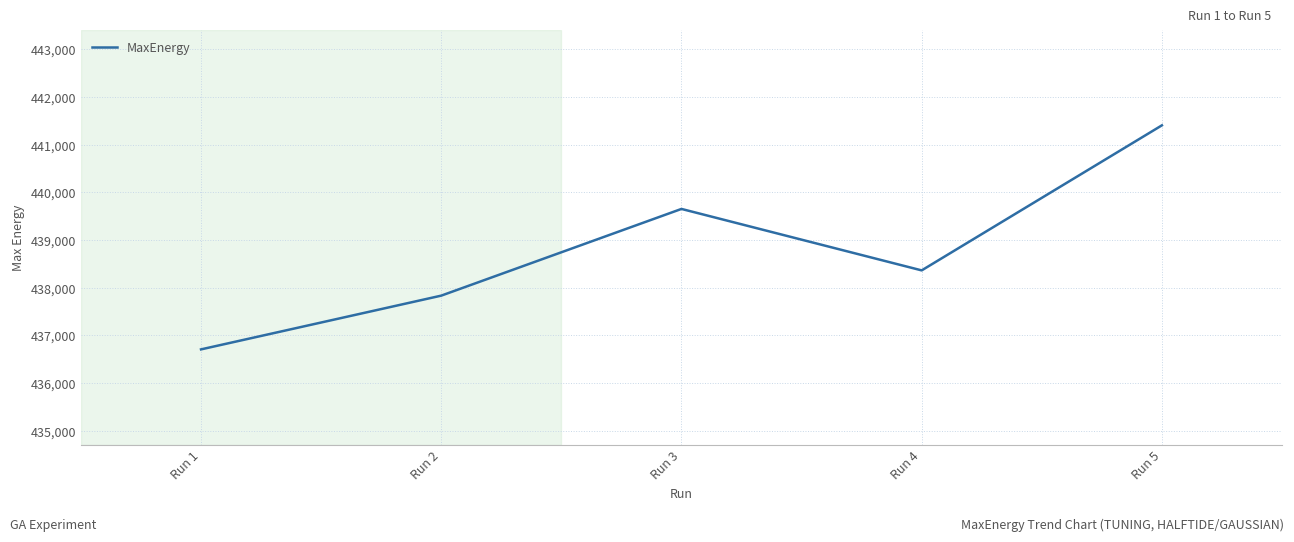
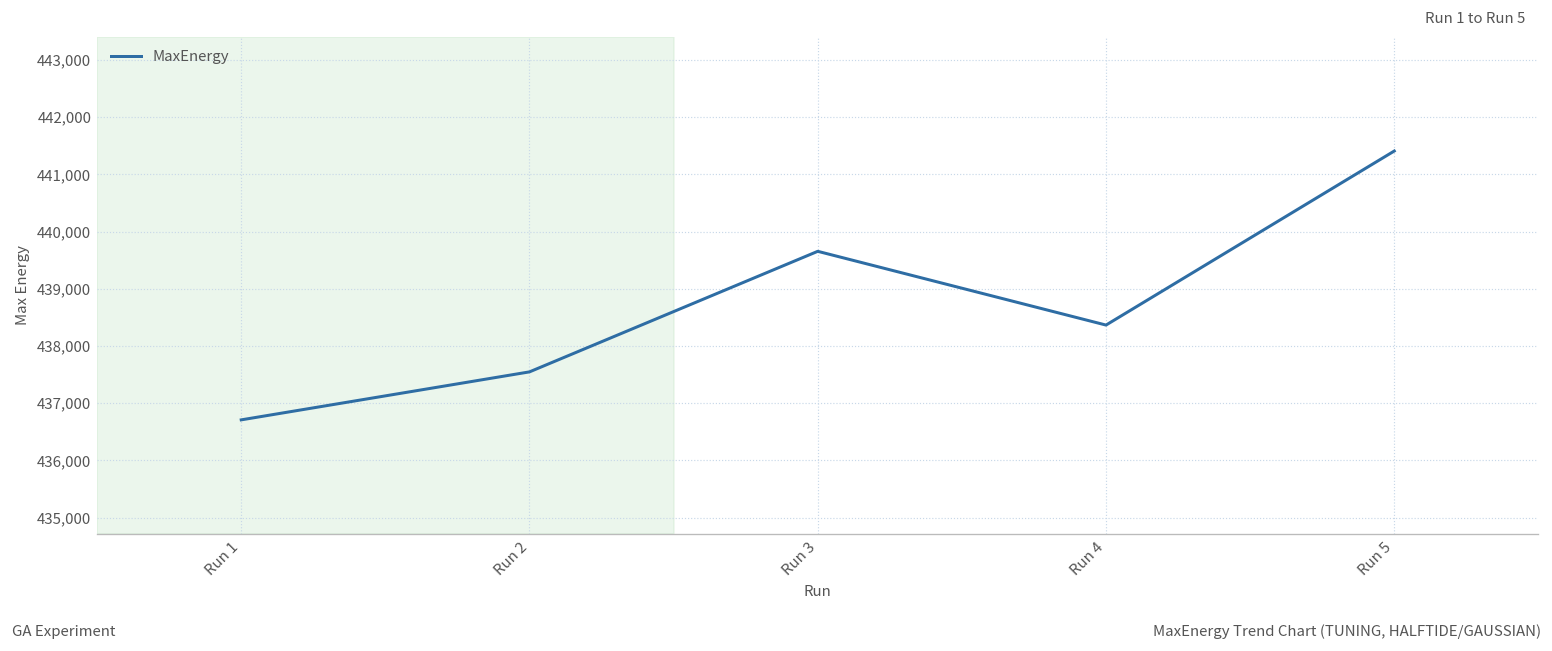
  {
    "Run 1": "436,700",
-   "Run 2": "437,800",
+   "Run 2": "437,500",
    "Run 3": "439,700",
    "Run 4": "438,400",
    "Run 5": "441,400"
  }
